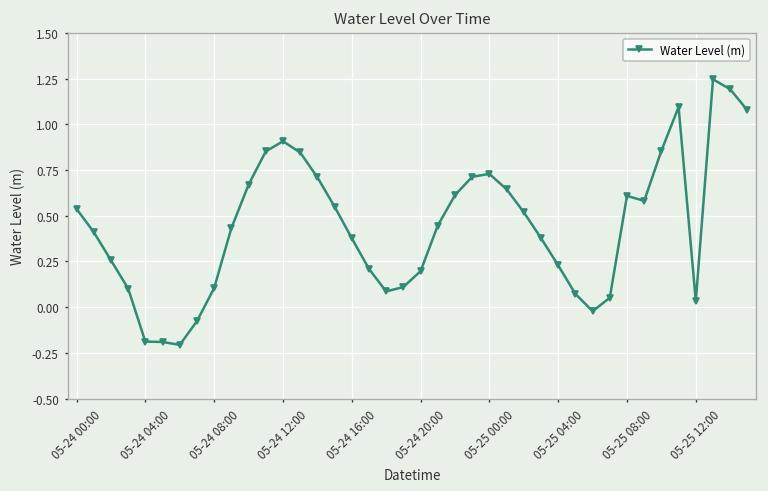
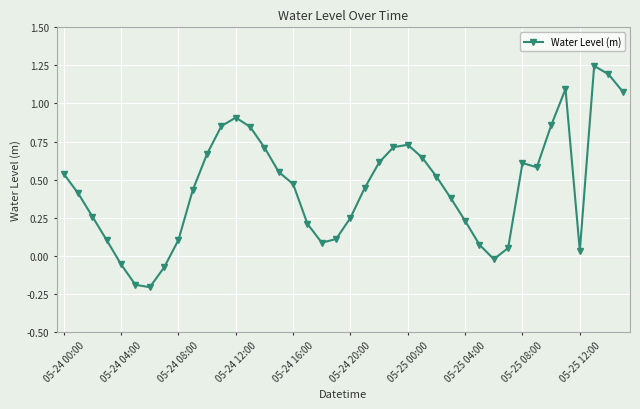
  {
    "05-24 00:00": 0.54,
-   "05-24 04:00": -0.19,
+   "05-24 04:00": -0.06,
    "05-24 08:00": 0.10,
    "05-24 12:00": 0.91,
-   "05-24 16:00": 0.38,
-   "05-24 20:00": 0.20,
+   "05-24 16:00": 0.47,
+   "05-24 20:00": 0.25,
    "05-25 00:00": 0.73,
    "05-25 04:00": 0.23,
    "05-25 08:00": 0.61,
    "05-25 12:00": 0.03
  }
